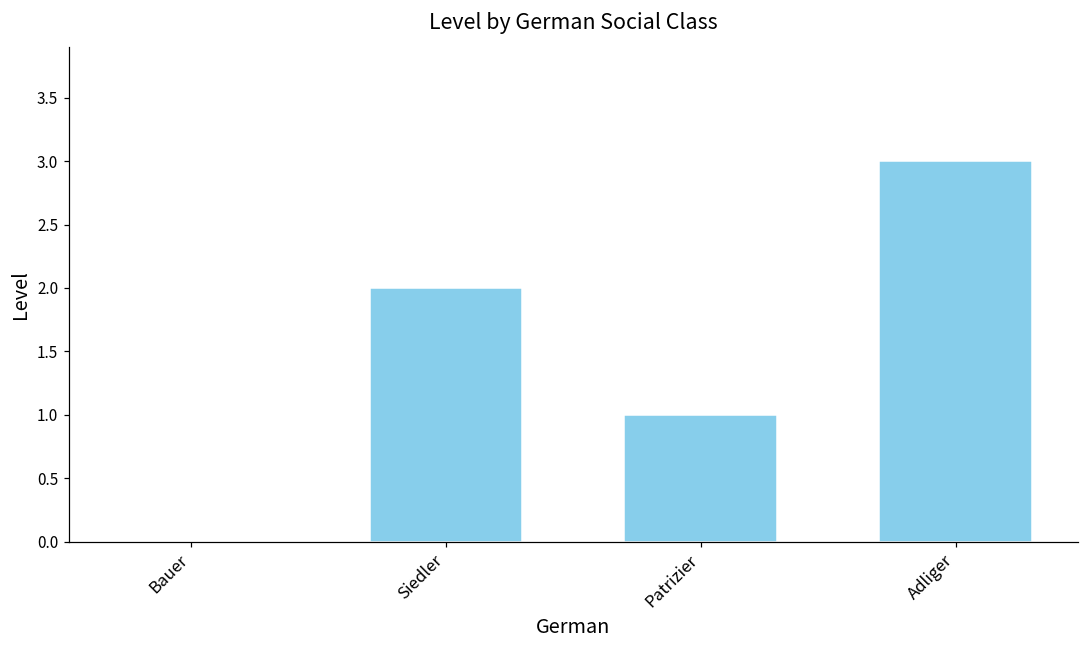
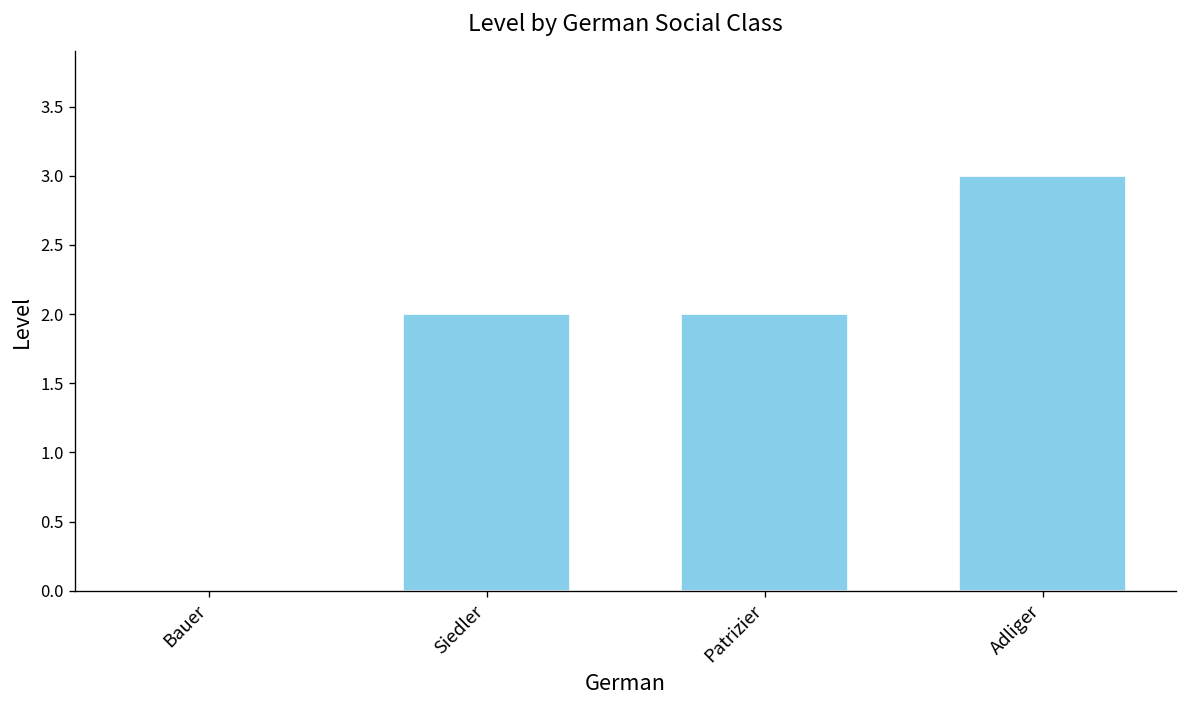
  {
    "Bauer": 0,
    "Siedler": 2,
-   "Patrizier": 1,
+   "Patrizier": 2,
    "Adliger": 3
  }
